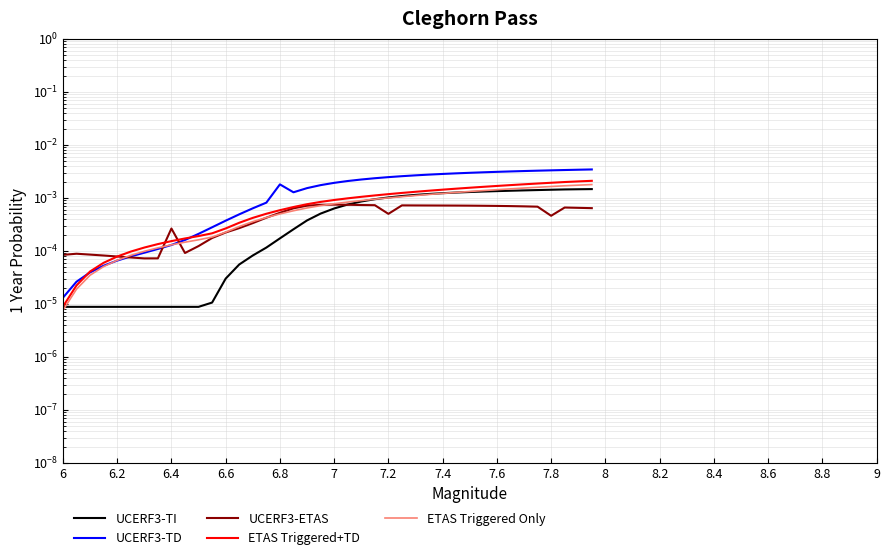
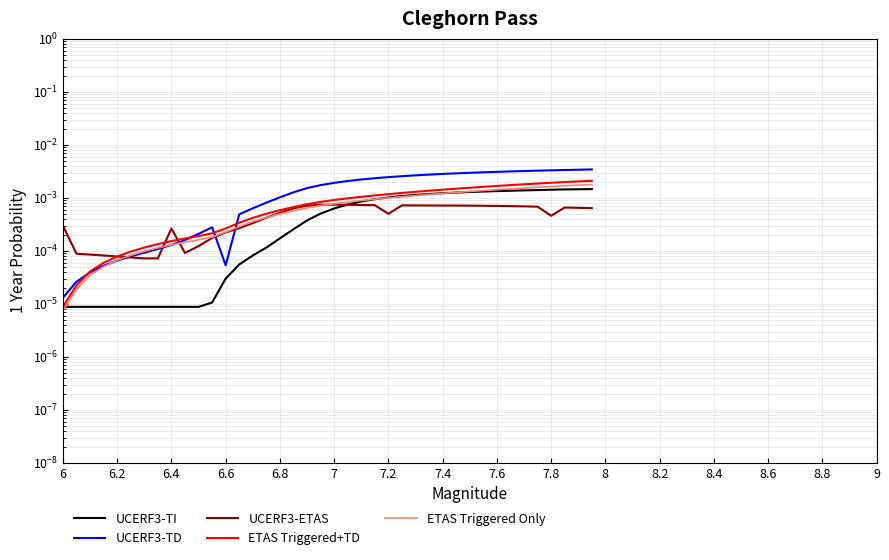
  {
    "UCERF3-TI": {
      "6.2": 0.000009,
      "6.4": 0.000009,
      "6.6": 0.00003,
      "6.8": 0.00017,
      "7": 0.0006,
      "7.8": 0.0014
    },
    "UCERF3-TD": {
      "6": 0.000013,
-     "6.6": 0.0004,
-     "6.8": 0.0018,
+     "6.6": 0.00005,
+     "6.8": 0.0010,
      "7": 0.0019,
      "7.2": 0.002,
      "7.4": 0.003,
      "7.6": 0.003,
      "7.8": 0.003
    },
    "UCERF3-ETAS": {
-     "6": 0.00008,
+     "6": 0.0003,
      "6.4": 0.0003,
      "7.2": 0.0005,
      "7.4": 0.0007,
      "7.6": 0.0007,
      "7.8": 0.0005
    },
    "ETAS Triggered+TD": {
      "6.4": 0.00015,
      "6.6": 0.0003,
      "6.8": 0.0006,
      "7": 0.0009,
      "7.2": 0.0012,
      "7.4": 0.0014,
      "7.6": 0.0017,
      "7.8": 0.0019
    },
    "ETAS Triggered Only": {
      "6": 0.000008,
      "7.8": 0.0016
    }
  }
